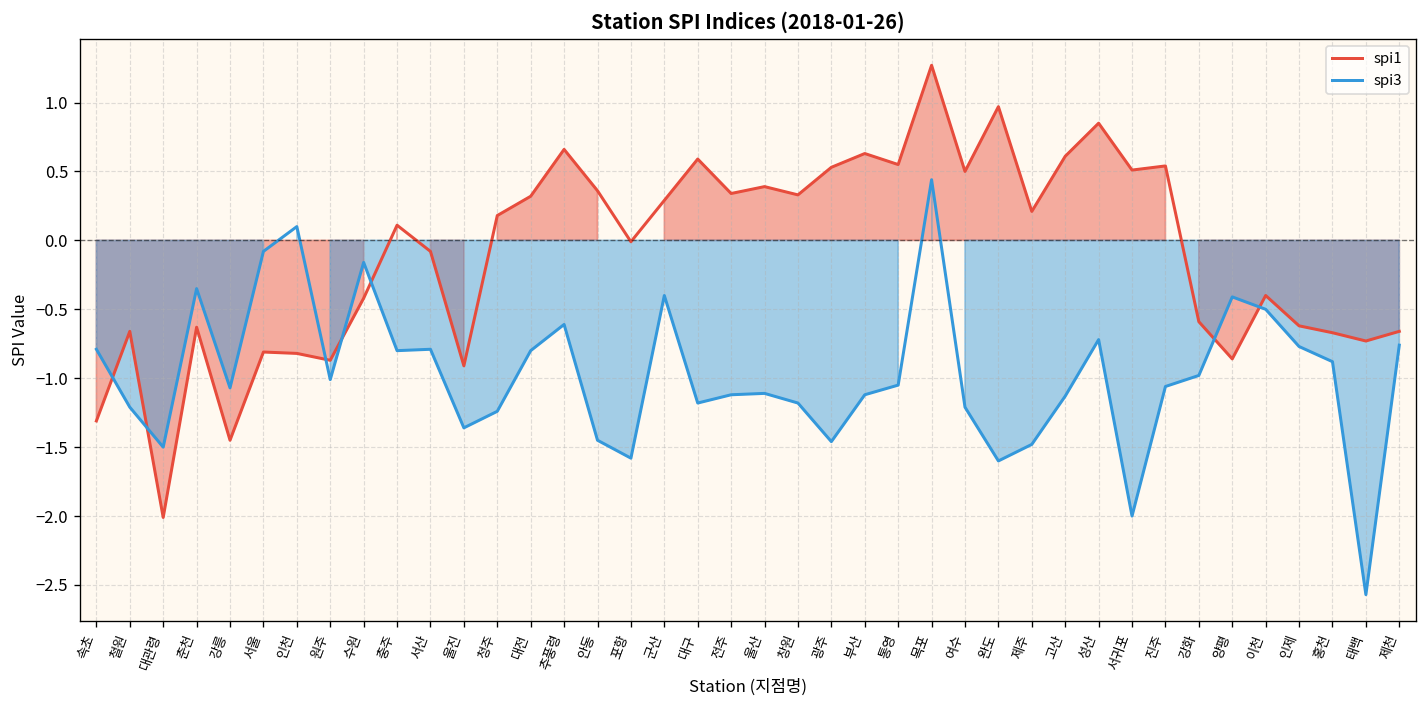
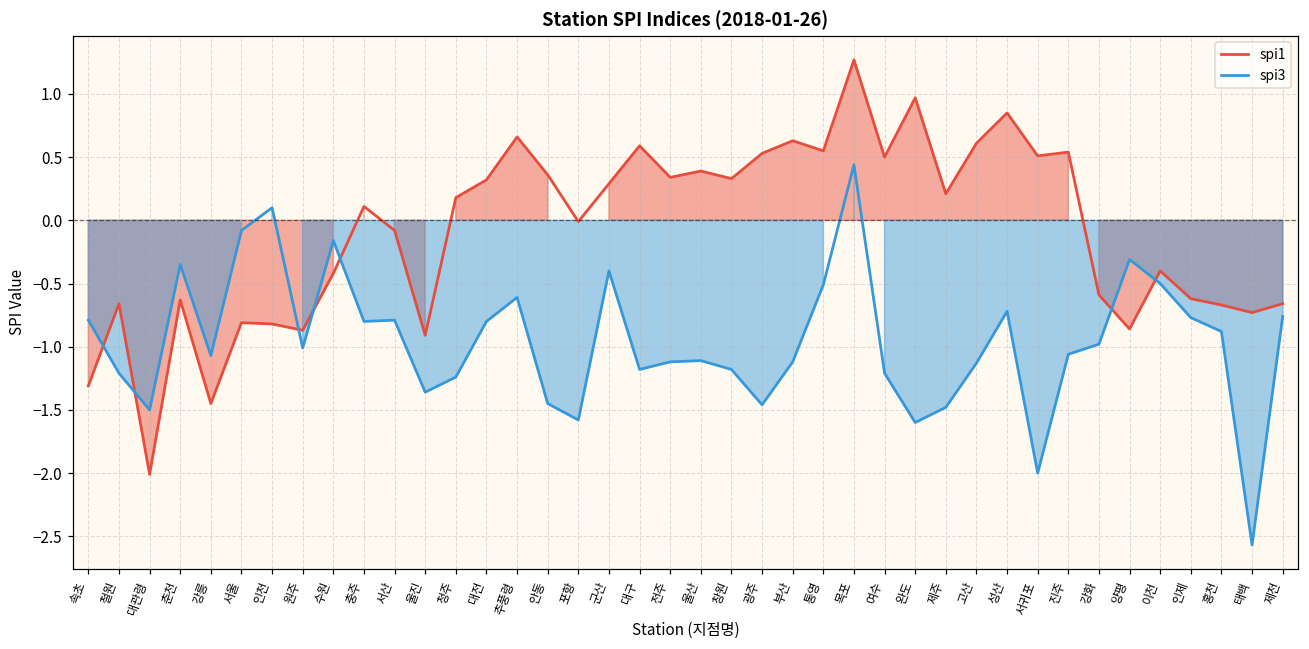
  {
    "spi1": {
      "속초": -1.31,
      "철원": -0.66,
      "대관령": -2.01,
      "춘천": -0.63,
      "강릉": -1.45,
      "서울": -0.81,
      "인천": -0.82,
      "원주": -0.87,
      "수원": -0.42,
      "충주": 0.11,
      "서산": -0.08,
      "울진": -0.91,
      "청주": 0.18,
      "대전": 0.32,
      "추풍령": 0.66,
      "안동": 0.36,
      "포항": -0.01,
      "군산": 0.29,
      "대구": 0.59,
      "전주": 0.34,
      "울산": 0.39,
      "창원": 0.33,
      "광주": 0.53,
      "부산": 0.63,
      "통영": 0.55,
      "목포": 1.27,
      "여수": 0.50,
      "완도": 0.97,
      "제주": 0.21,
      "고산": 0.61,
      "성산": 0.85,
      "서귀포": 0.51,
      "진주": 0.54,
      "강화": -0.59,
      "양평": -0.86,
      "이천": -0.40,
      "인제": -0.62,
      "홍천": -0.67,
      "태백": -0.73,
      "제천": -0.66
    },
    "spi3": {
      "속초": -0.79,
      "철원": -1.21,
      "대관령": -1.50,
      "춘천": -0.35,
      "강릉": -1.07,
      "서울": -0.08,
      "인천": 0.10,
      "원주": -1.01,
      "수원": -0.16,
      "충주": -0.80,
      "서산": -0.79,
      "울진": -1.36,
      "청주": -1.24,
      "대전": -0.80,
      "추풍령": -0.61,
      "안동": -1.45,
      "포항": -1.58,
      "군산": -0.40,
      "대구": -1.18,
      "전주": -1.12,
      "울산": -1.11,
      "창원": -1.18,
      "광주": -1.46,
      "부산": -1.12,
-     "통영": -1.05,
+     "통영": -0.51,
      "목포": 0.44,
      "여수": -1.21,
      "완도": -1.60,
      "제주": -1.48,
      "고산": -1.13,
      "성산": -0.72,
      "서귀포": -2.00,
      "진주": -1.06,
      "강화": -0.98,
-     "양평": -0.41,
+     "양평": -0.31,
      "이천": -0.50,
      "인제": -0.77,
      "홍천": -0.88,
      "태백": -2.57,
      "제천": -0.76
    }
  }
